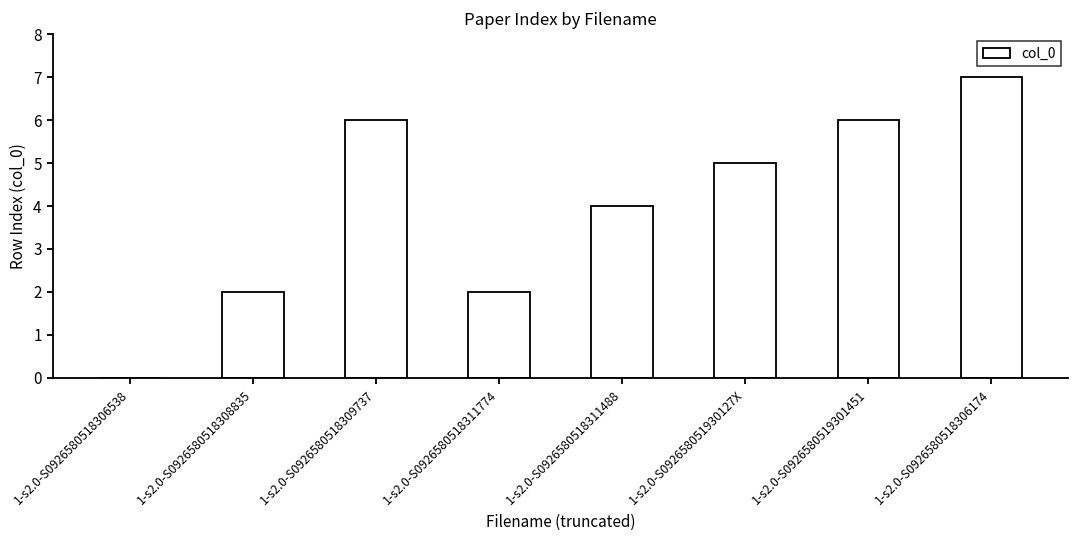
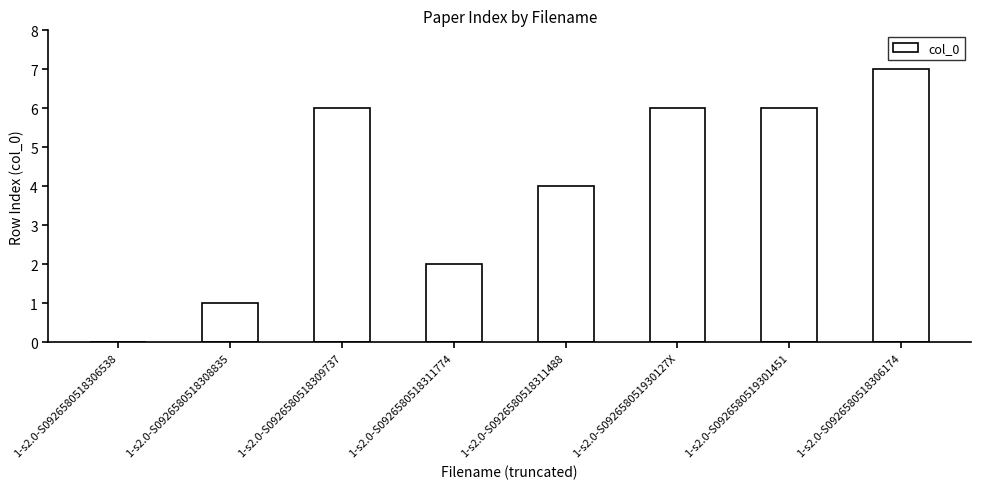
  {
    "1-s2.0-S0926580518306538": 0,
-   "1-s2.0-S0926580518308835": 2,
+   "1-s2.0-S0926580518308835": 1,
    "1-s2.0-S0926580518309737": 6,
    "1-s2.0-S0926580518311774": 2,
    "1-s2.0-S0926580518311488": 4,
-   "1-s2.0-S092658051930127X": 5,
+   "1-s2.0-S092658051930127X": 6,
    "1-s2.0-S0926580519301451": 6,
    "1-s2.0-S0926580518306174": 7
  }
